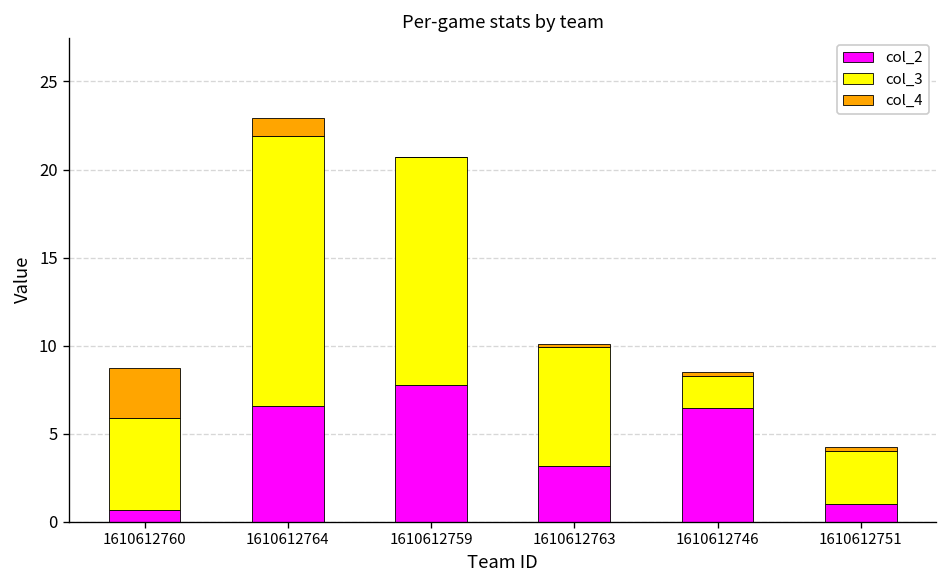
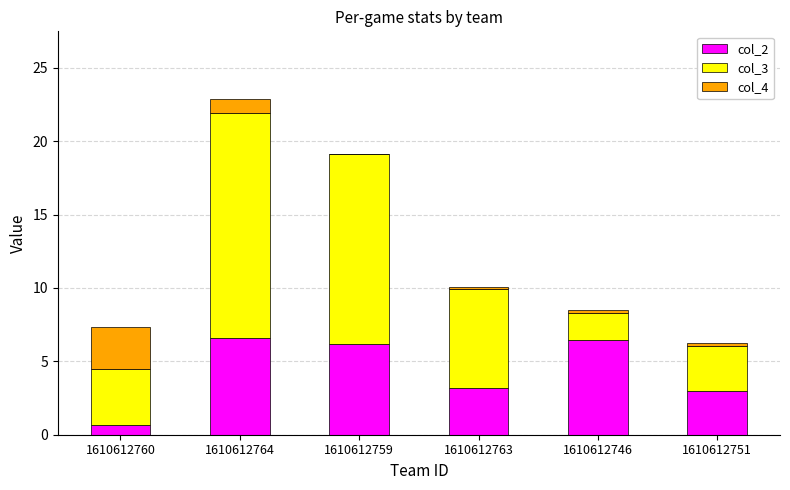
  {
    "col_2": {
      "1610612760": 0.7,
      "1610612764": 6.6,
-     "1610612759": 7.7,
+     "1610612759": 6.2,
      "1610612763": 3.2,
      "1610612746": 6.4,
-     "1610612751": 1
+     "1610612751": 3
    },
    "col_3": {
-     "1610612760": 5.2,
+     "1610612760": 3.8,
      "1610612764": 15.3,
      "1610612759": 13.0,
      "1610612763": 6.7,
      "1610612746": 1.8,
      "1610612751": 3.0
    },
    "col_4": {
      "1610612760": 2.8,
      "1610612764": 1.0,
      "1610612759": 0.0,
      "1610612763": 0.2,
      "1610612746": 0.3,
      "1610612751": 0.2
    }
  }
